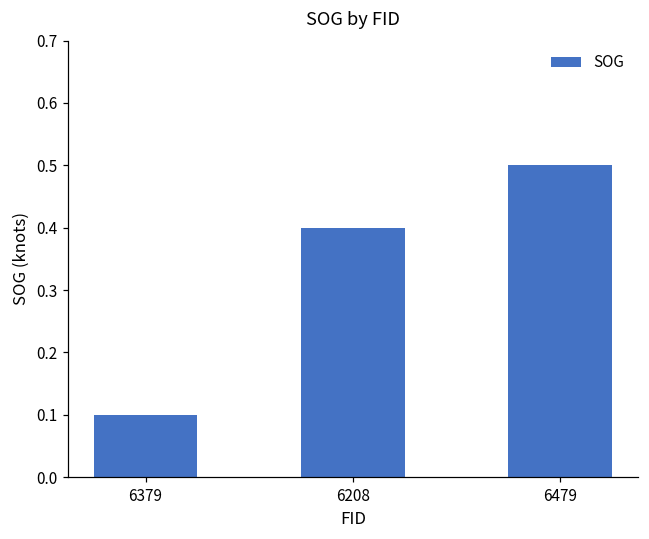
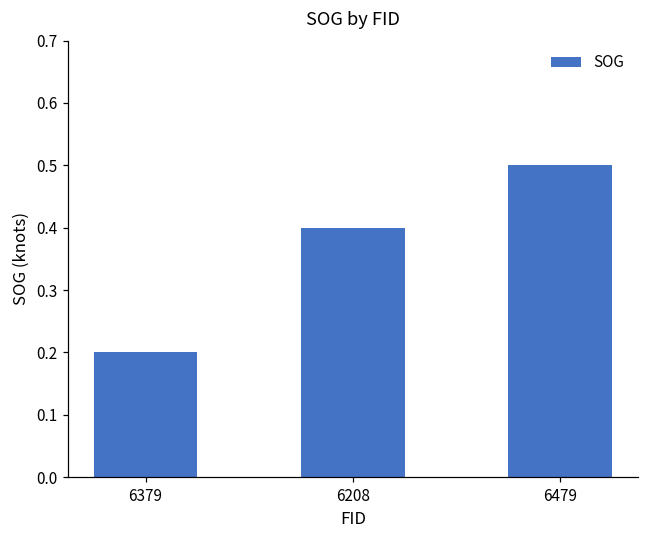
  {
-   "6379": 0.1,
+   "6379": 0.2,
    "6208": 0.4,
    "6479": 0.5
  }
